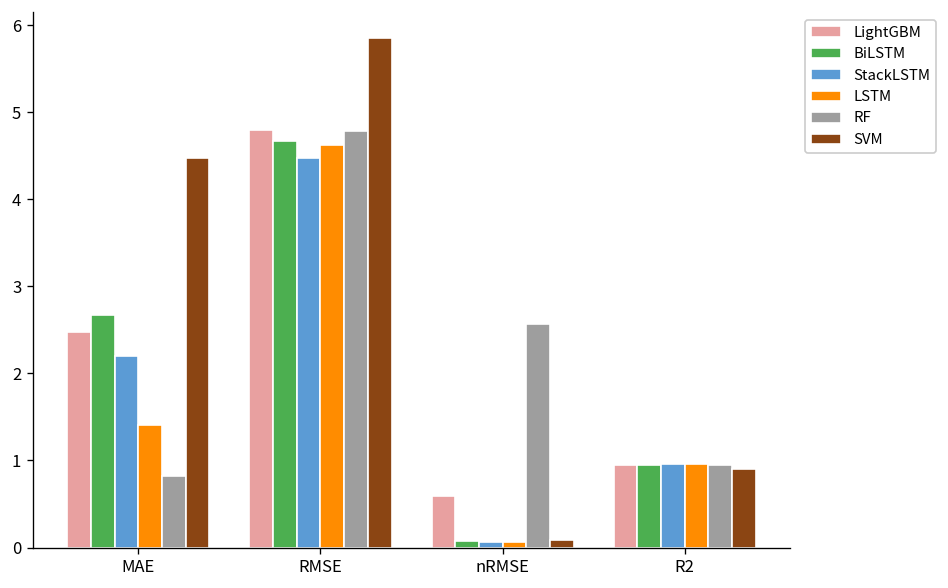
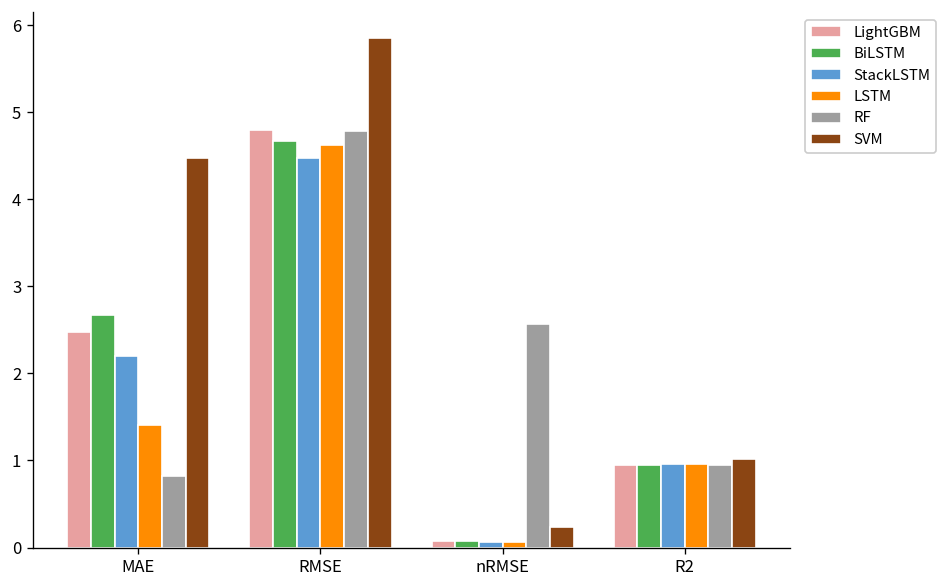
  {
    "LightGBM": {
      "MAE": 2.5,
      "RMSE": 4.8,
-     "nRMSE": 0.6,
+     "nRMSE": 0.1,
      "R2": 1.0
    },
    "BiLSTM": {
      "MAE": 2.7,
      "RMSE": 4.7,
      "nRMSE": 0.1,
      "R2": 1.0
    },
    "StackLSTM": {
      "MAE": 2.2,
      "RMSE": 4.5,
      "nRMSE": 0.1,
      "R2": 1.0
    },
    "LSTM": {
      "MAE": 1.4,
      "RMSE": 4.6,
      "nRMSE": 0.1,
      "R2": 1.0
    },
    "RF": {
      "MAE": 0.8,
      "RMSE": 4.8,
      "nRMSE": 2.6,
      "R2": 1.0
    },
    "SVM": {
      "MAE": 4.5,
      "RMSE": 5.9,
-     "nRMSE": 0.1,
-     "R2": 0.9
+     "nRMSE": 0.2,
+     "R2": 1.0
    }
  }
